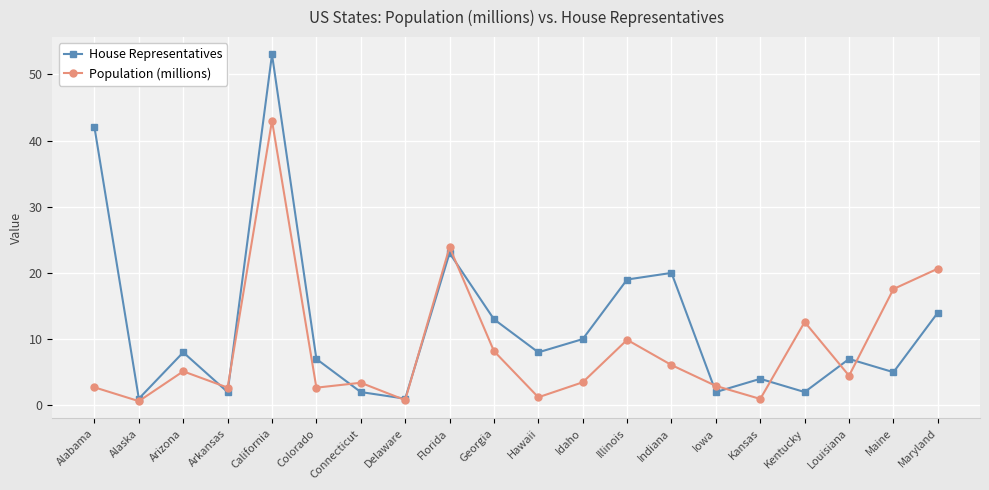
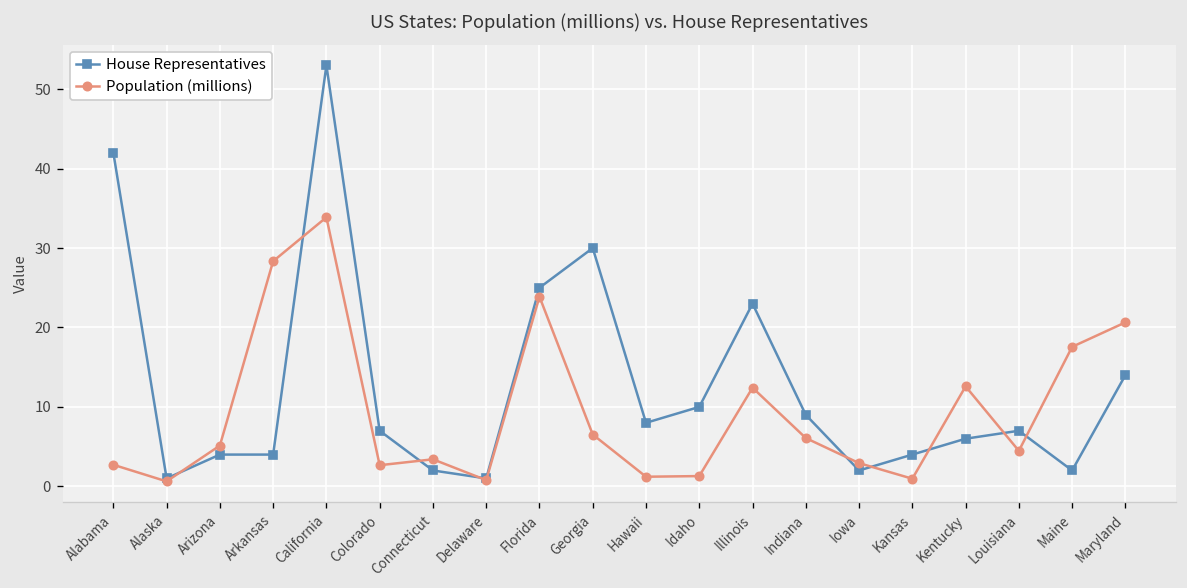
  {
    "House Representatives": {
      "Alabama": 42,
-     "Arizona": 8,
-     "Arkansas": 2,
+     "Arizona": 4,
+     "Arkansas": 4,
      "California": 53,
      "Colorado": 7,
      "Connecticut": 2,
-     "Florida": 23,
-     "Georgia": 13,
+     "Florida": 25,
+     "Georgia": 30,
      "Hawaii": 8,
      "Idaho": 10,
-     "Illinois": 19,
-     "Indiana": 20,
+     "Illinois": 23,
+     "Indiana": 9,
      "Iowa": 2,
      "Kansas": 4,
-     "Kentucky": 2,
+     "Kentucky": 6,
      "Louisiana": 7,
-     "Maine": 5,
+     "Maine": 2,
      "Maryland": 14
    },
    "Population (millions)": {
      "Alabama": 3,
      "Arizona": 5,
-     "Arkansas": 3,
-     "California": 43,
+     "Arkansas": 28,
+     "California": 34,
      "Colorado": 3,
      "Connecticut": 3,
      "Florida": 24,
-     "Georgia": 8,
+     "Georgia": 7,
      "Hawaii": 1,
-     "Idaho": 3,
-     "Illinois": 10,
+     "Idaho": 1,
+     "Illinois": 12,
      "Indiana": 6,
      "Iowa": 3,
      "Kansas": 1,
      "Kentucky": 13,
      "Louisiana": 4,
      "Maine": 18,
      "Maryland": 21
    }
  }
